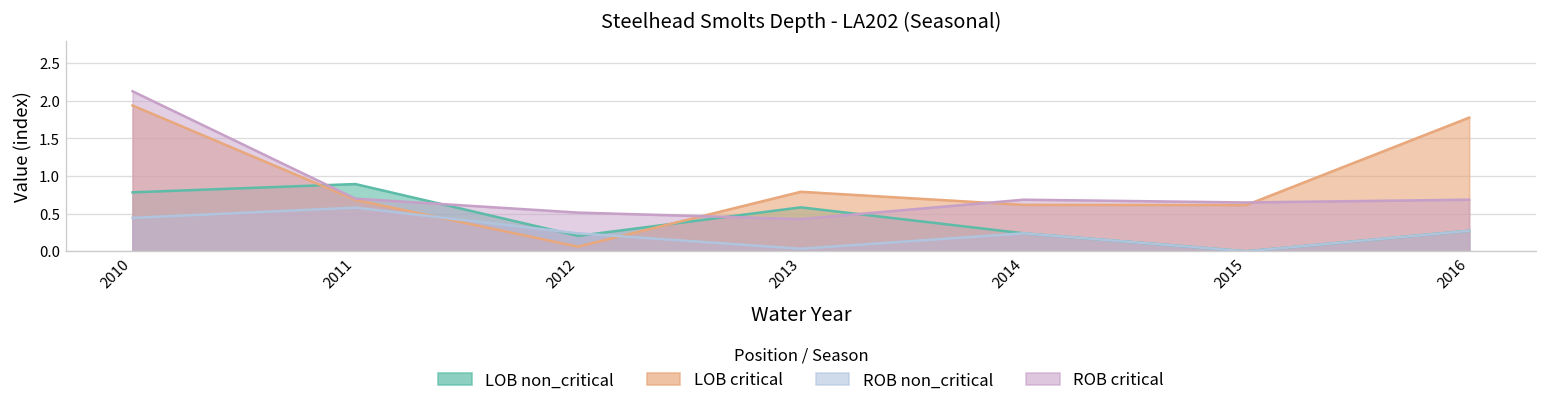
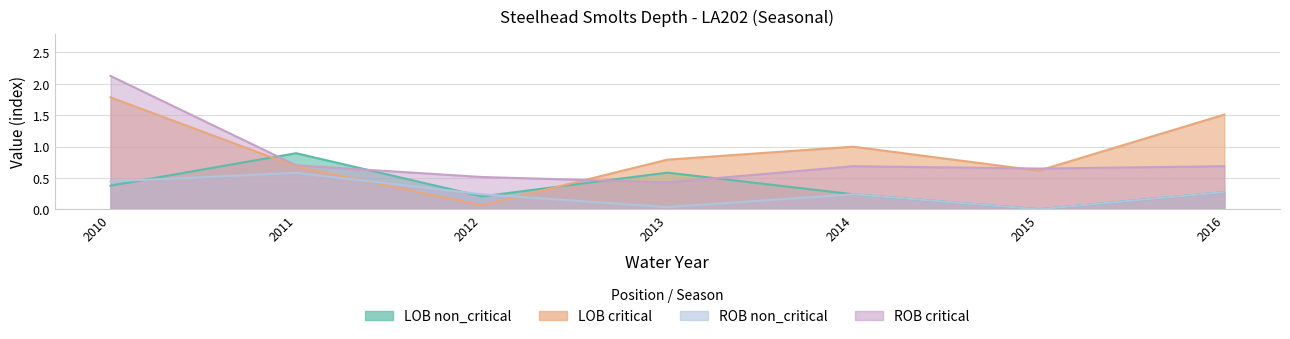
  {
    "LOB non_critical": {
-     "2010": 0.8,
+     "2010": 0.4,
      "2011": 0.9,
      "2013": 0.6
    },
    "LOB critical": {
-     "2010": 1.9,
+     "2010": 1.8,
      "2012": 0.1,
      "2013": 0.8,
-     "2014": 0.6,
-     "2016": 1.8
+     "2014": 1.0,
+     "2016": 1.5
    }
  }
